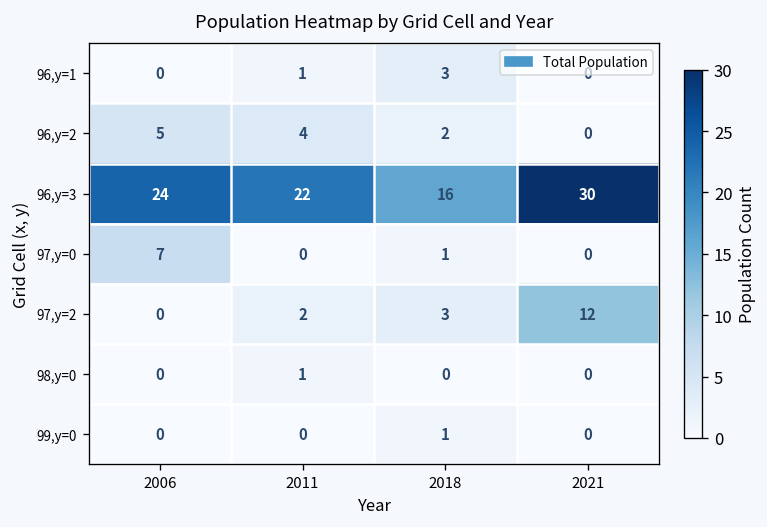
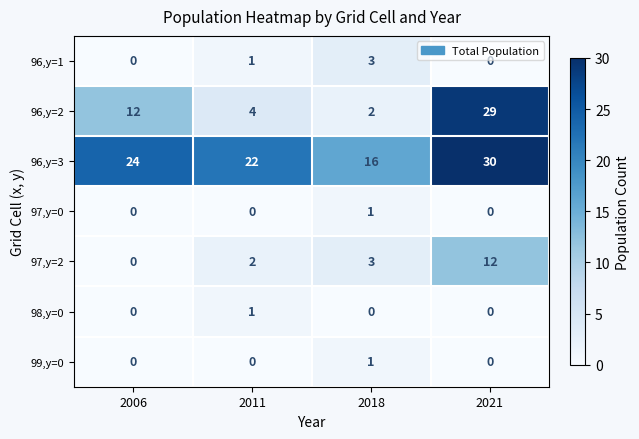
  {
    "96,y=1": {
      "2006": 0,
      "2011": 1,
      "2018": 3
    },
    "96,y=2": {
-     "2006": 5,
+     "2006": 12,
      "2011": 4,
      "2018": 2,
-     "2021": 0
+     "2021": 29
    },
    "96,y=3": {
      "2006": 24,
      "2011": 22,
      "2018": 16,
      "2021": 30
    },
    "97,y=0": {
-     "2006": 7,
+     "2006": 0,
      "2011": 0,
      "2018": 1,
      "2021": 0
    },
    "97,y=2": {
      "2006": 0,
      "2011": 2,
      "2018": 3,
      "2021": 12
    },
    "98,y=0": {
      "2006": 0,
      "2011": 1,
      "2018": 0,
      "2021": 0
    },
    "99,y=0": {
      "2006": 0,
      "2011": 0,
      "2018": 1,
      "2021": 0
    }
  }
